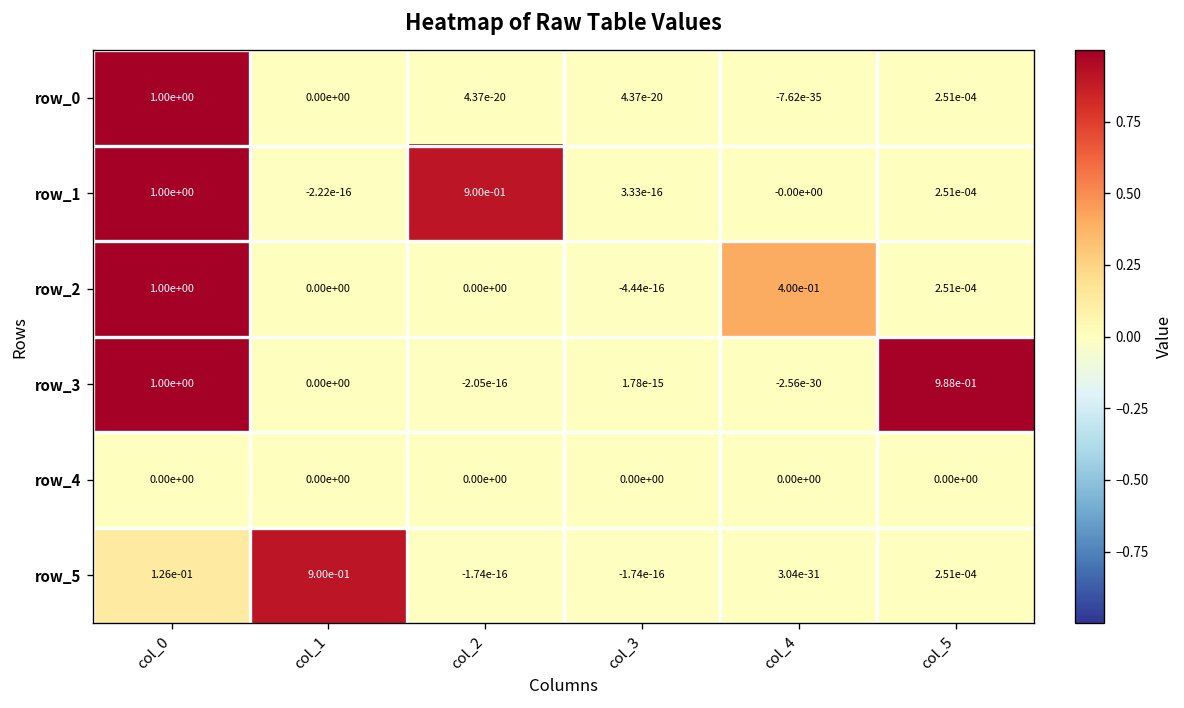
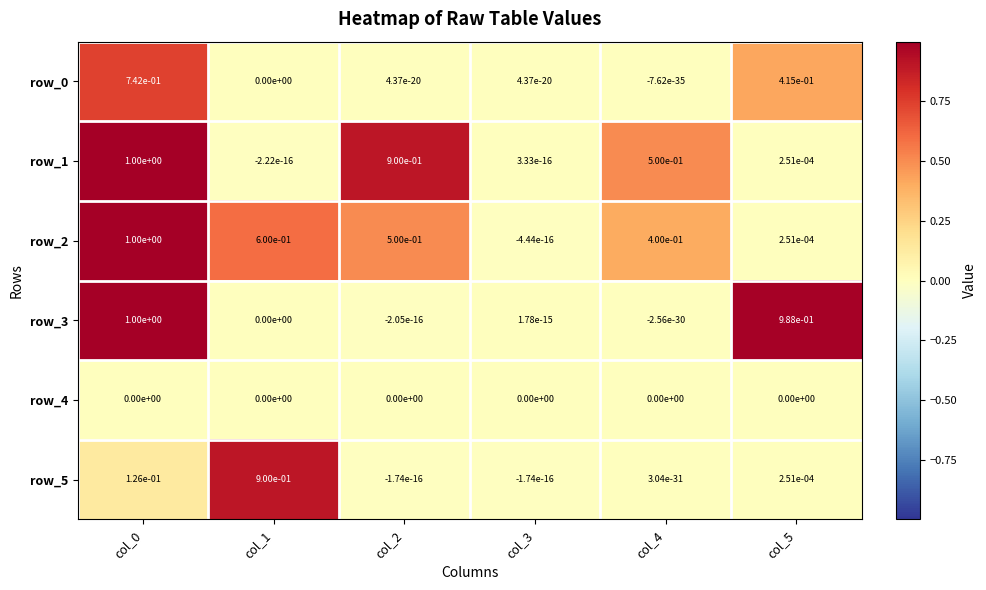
  {
    "row_0": {
-     "col_0": "1.00e+00",
+     "col_0": "7.42e-01",
      "col_1": "0.00e+00",
      "col_2": "4.37e-20",
      "col_3": "4.37e-20",
      "col_4": "-7.62e-35",
-     "col_5": "2.51e-04"
+     "col_5": "4.15e-01"
    },
    "row_1": {
      "col_0": "1.00e+00",
      "col_1": "-2.22e-16",
      "col_2": "9.00e-01",
      "col_3": "3.33e-16",
-     "col_4": "-0.00e+00",
+     "col_4": "5.00e-01",
      "col_5": "2.51e-04"
    },
    "row_2": {
      "col_0": "1.00e+00",
-     "col_1": "0.00e+00",
-     "col_2": "0.00e+00",
+     "col_1": "6.00e-01",
+     "col_2": "5.00e-01",
      "col_3": "-4.44e-16",
      "col_4": "4.00e-01",
      "col_5": "2.51e-04"
    },
    "row_3": {
      "col_0": "1.00e+00",
      "col_1": "0.00e+00",
      "col_2": "-2.05e-16",
      "col_3": "1.78e-15",
      "col_4": "-2.56e-30",
      "col_5": "9.88e-01"
    },
    "row_4": {
      "col_0": "0.00e+00",
      "col_1": "0.00e+00",
      "col_2": "0.00e+00",
      "col_3": "0.00e+00",
      "col_4": "0.00e+00",
      "col_5": "0.00e+00"
    },
    "row_5": {
      "col_0": "1.26e-01",
      "col_1": "9.00e-01",
      "col_2": "-1.74e-16",
      "col_3": "-1.74e-16",
      "col_4": "3.04e-31",
      "col_5": "2.51e-04"
    }
  }
